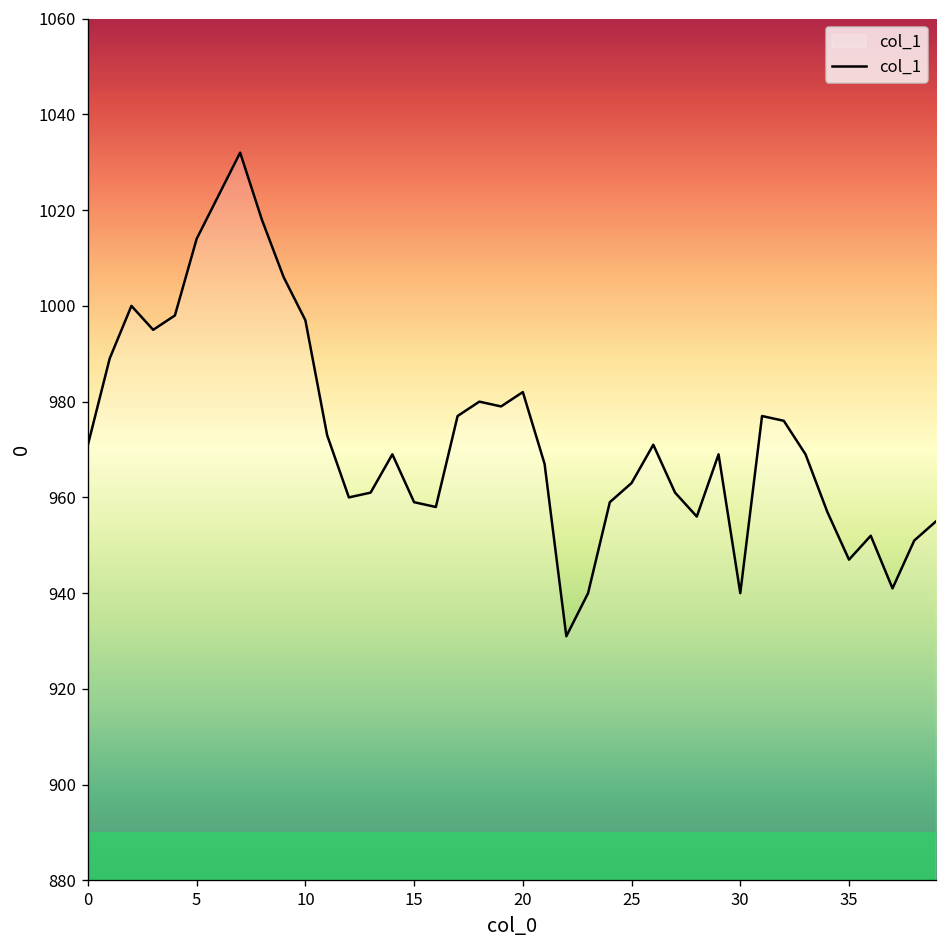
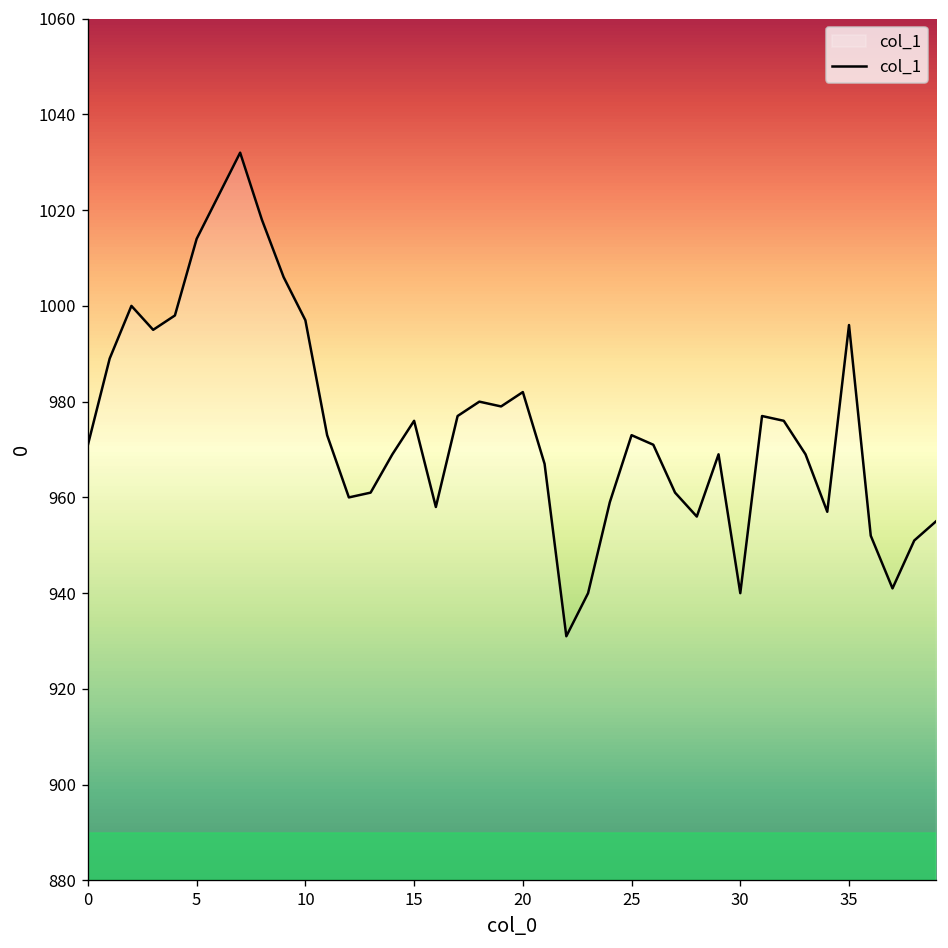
  {
    "0": 971,
    "5": 1014,
    "10": 997,
-   "15": 959,
+   "15": 976,
    "20": 982,
-   "25": 963,
+   "25": 973,
    "30": 940,
-   "35": 947
+   "35": 996
  }
